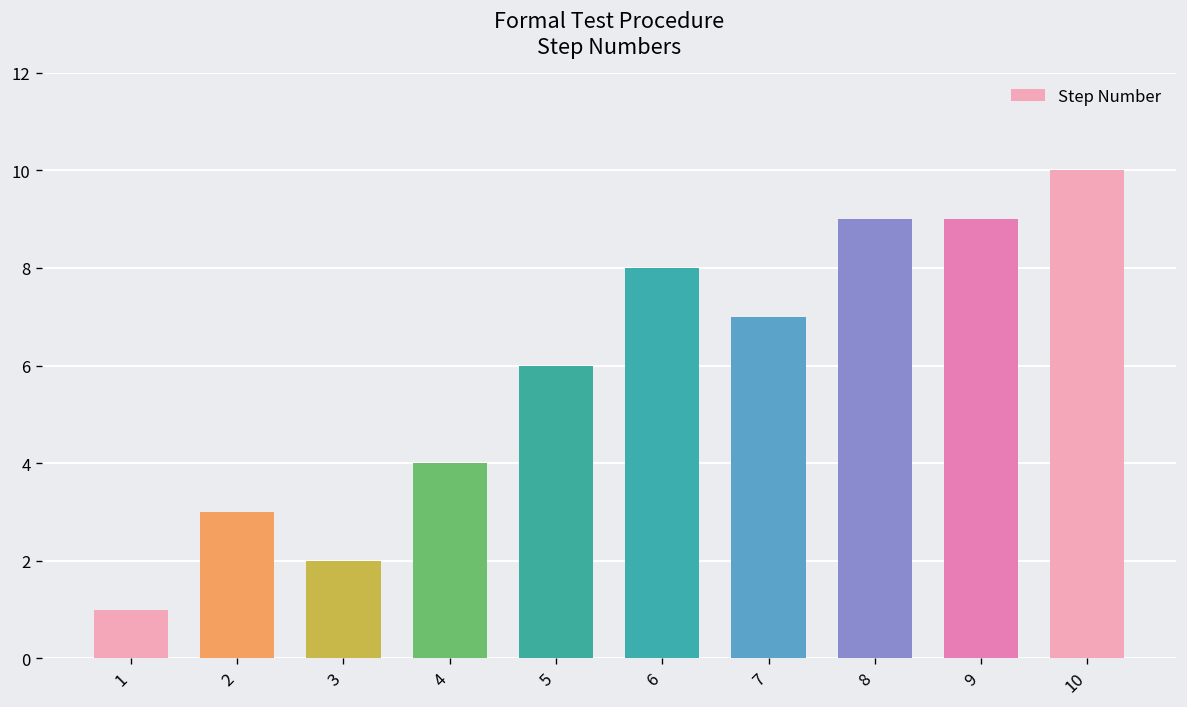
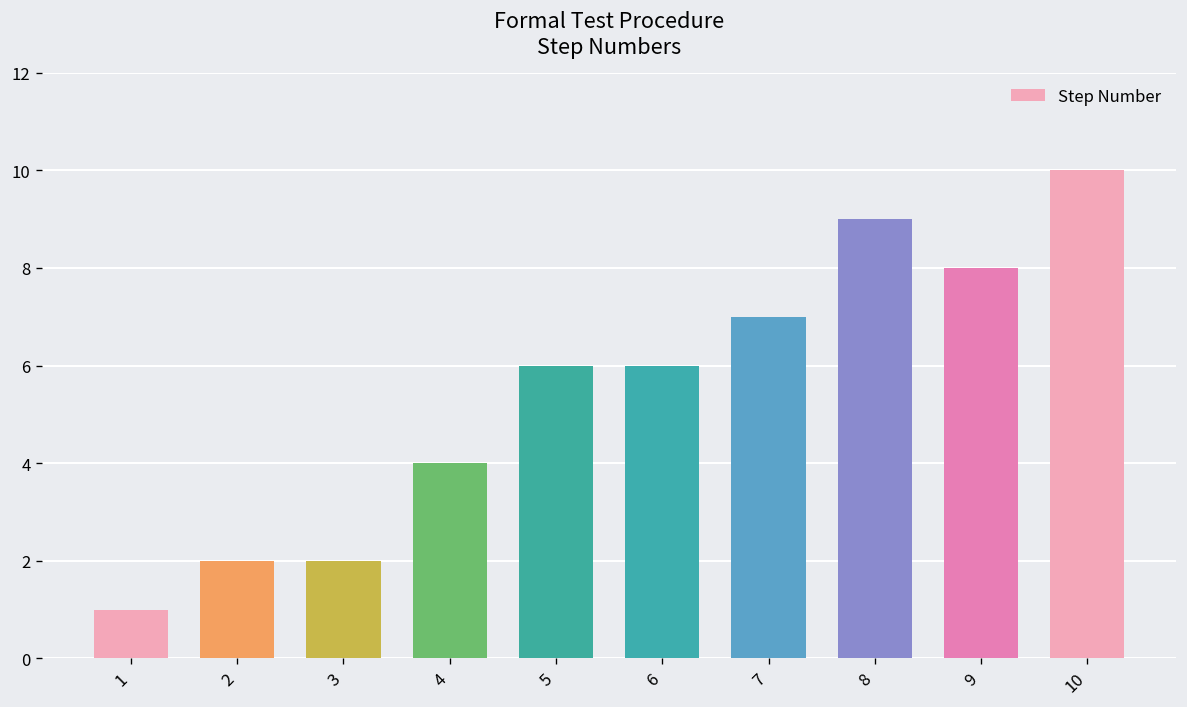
  {
    "1": 1,
-   "2": 3,
+   "2": 2,
    "3": 2,
    "4": 4,
    "5": 6,
-   "6": 8,
+   "6": 6,
    "7": 7,
    "8": 9,
-   "9": 9,
+   "9": 8,
    "10": 10
  }
